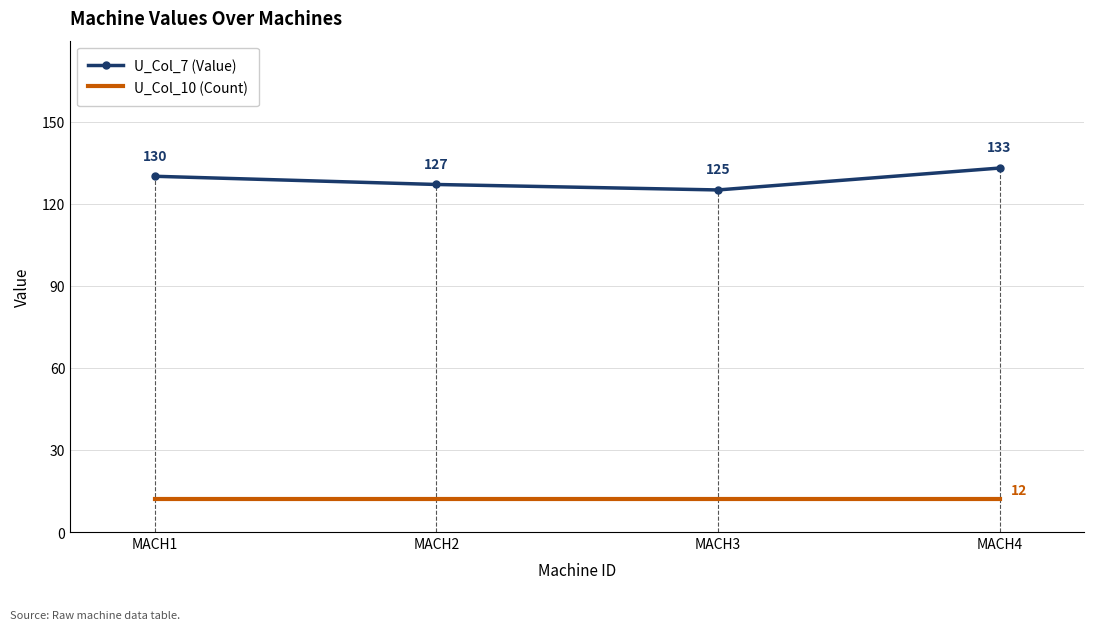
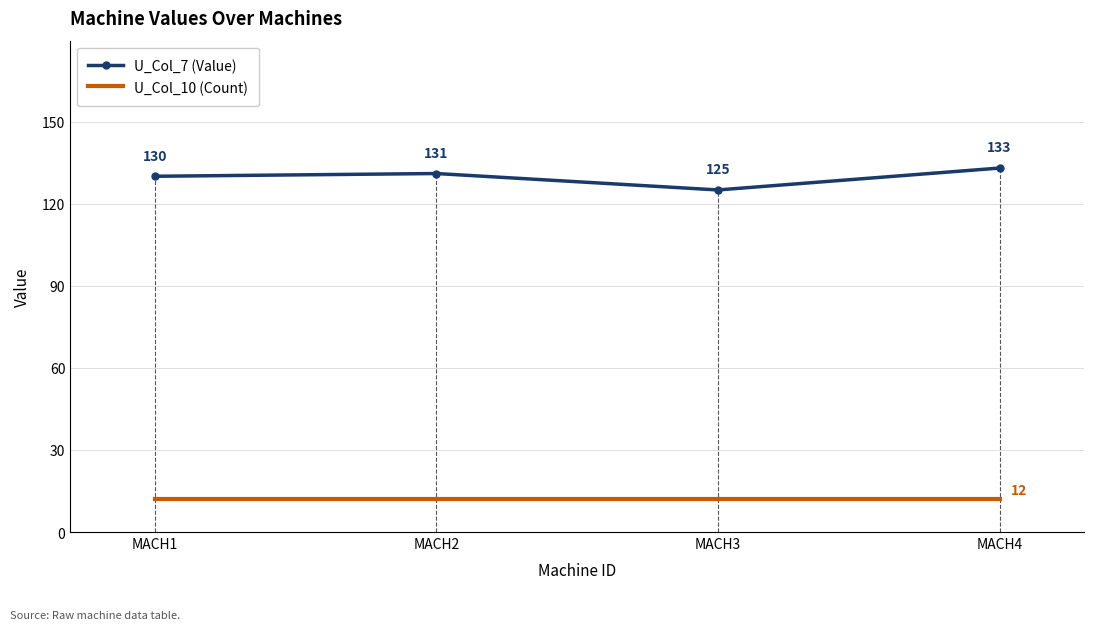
  {
    "U_Col_7 (Value)": {
-     "MACH2": 127
+     "MACH2": 131
    },
    "U_Col_10 (Count)": {
      "MACH4": 12
    }
  }
